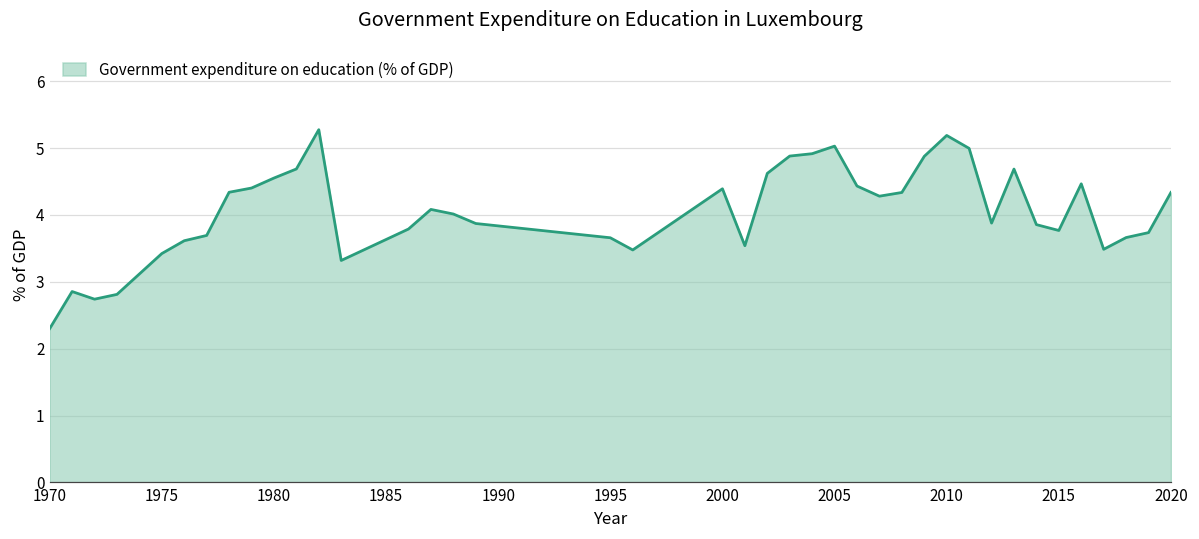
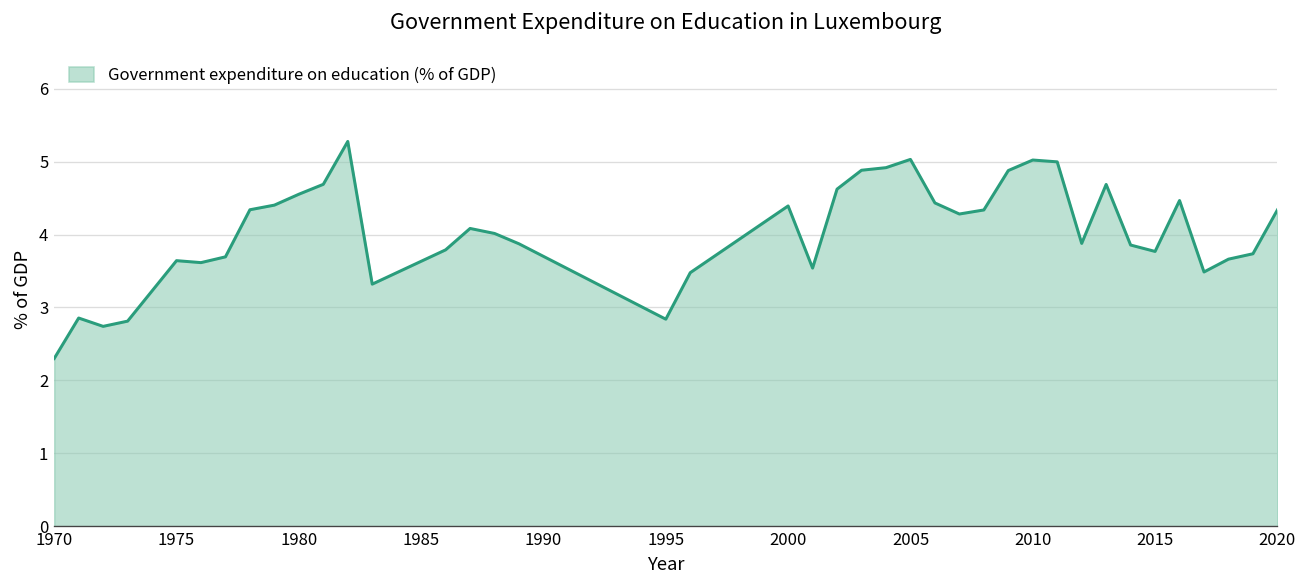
  {
    "1970": 2.3,
-   "1975": 3.4,
+   "1975": 3.6,
    "1980": 4.6,
-   "1995": 3.7,
+   "1995": 2.8,
    "2000": 4.4,
    "2005": 5.0,
-   "2010": 5.2,
+   "2010": 5.0,
    "2015": 3.8,
    "2020": 4.3
  }
